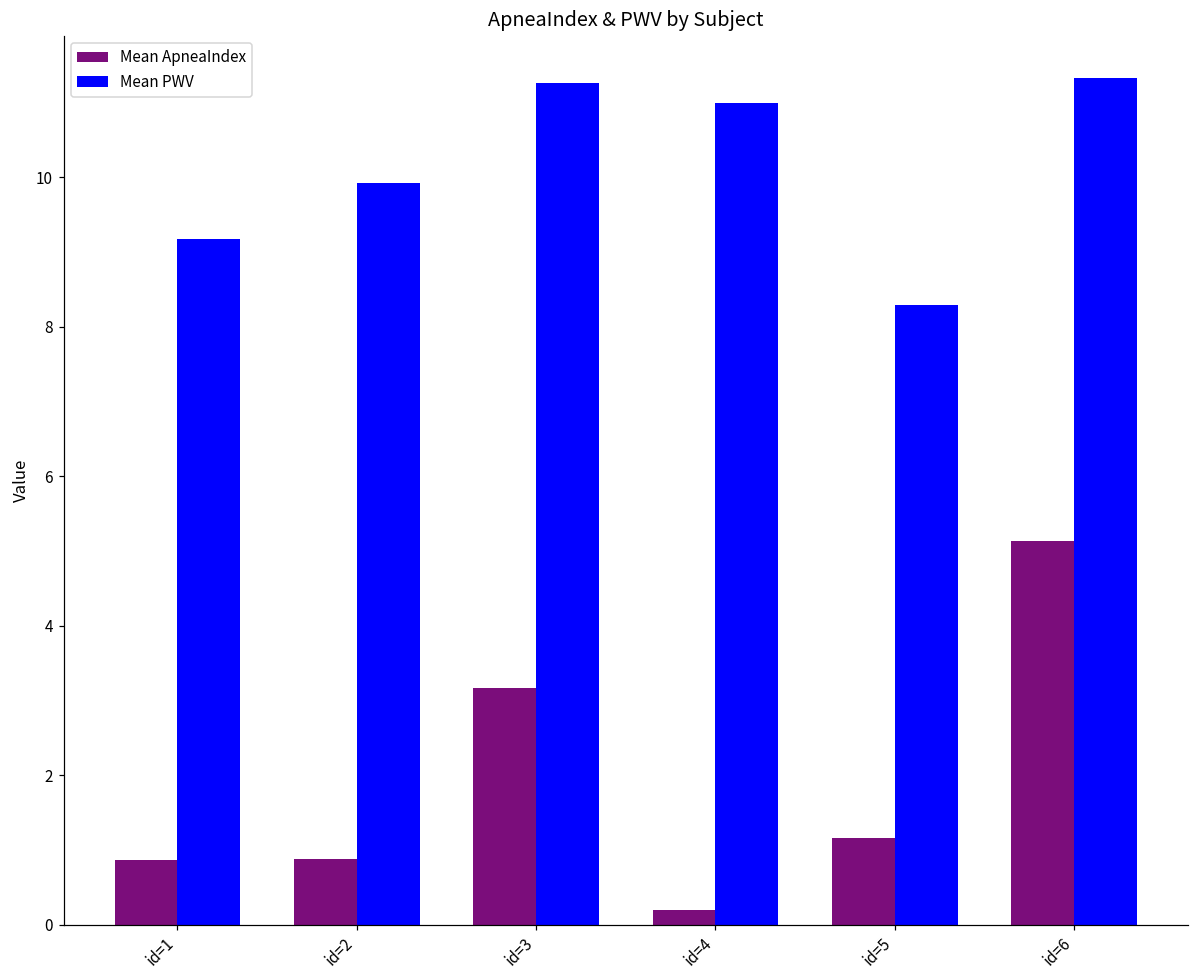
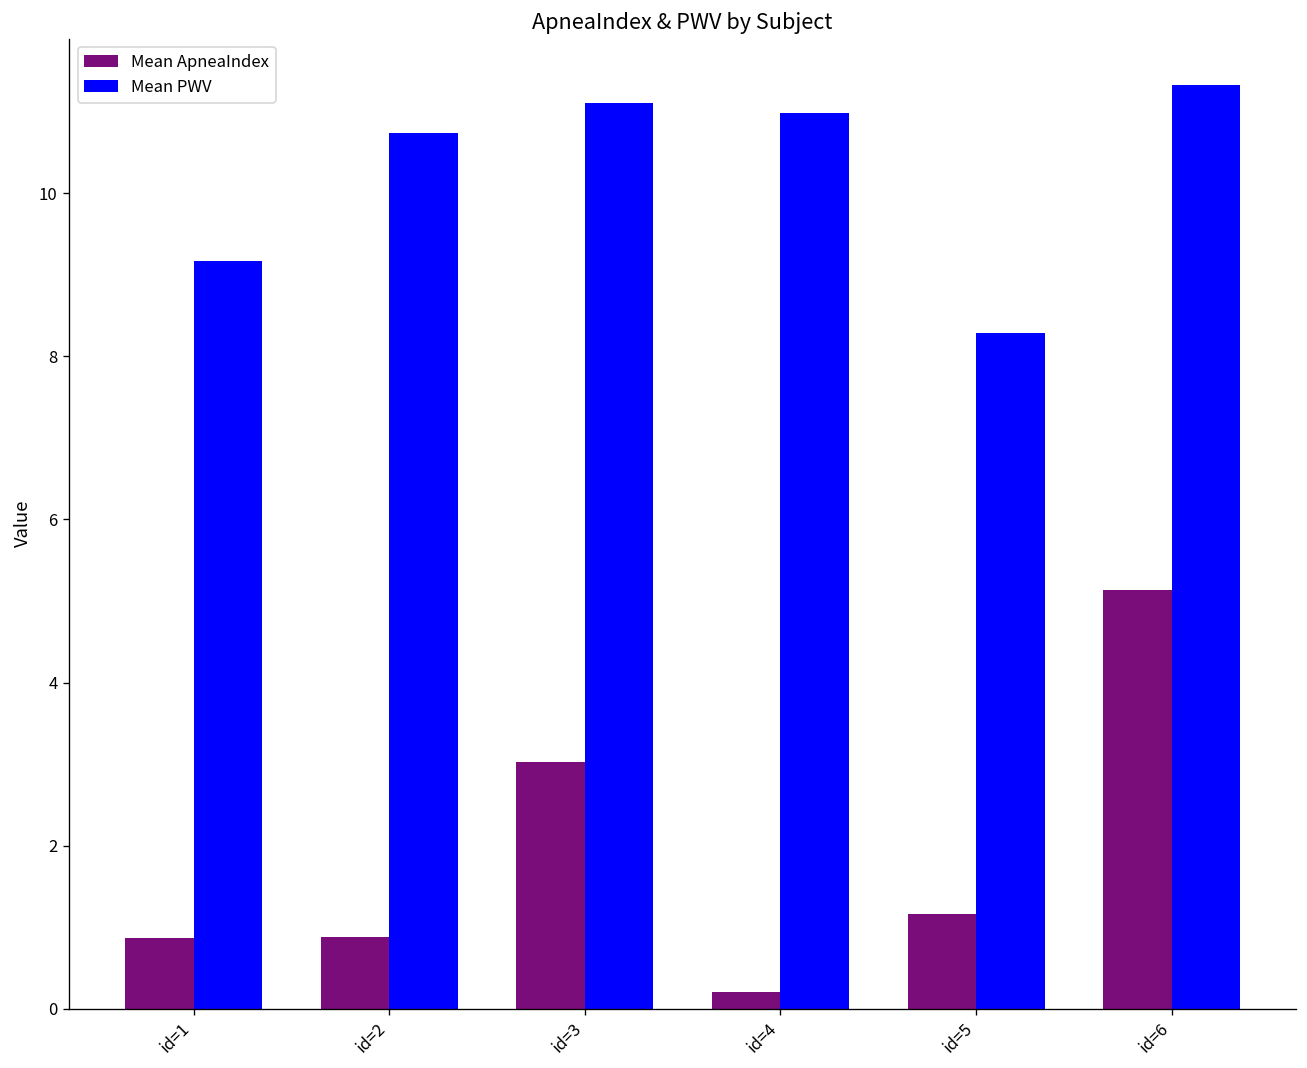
  {
    "Mean ApneaIndex": {
      "id=1": 0.9,
      "id=2": 0.9,
-     "id=3": 3.2,
+     "id=3": 3.0,
      "id=4": 0.2,
      "id=5": 1.2,
      "id=6": 5.1
    },
    "Mean PWV": {
      "id=1": 9.2,
-     "id=2": 9.9,
-     "id=3": 11.3,
+     "id=2": 10.7,
+     "id=3": 11.1,
      "id=4": 11.0,
      "id=5": 8.3,
      "id=6": 11.3
    }
  }
